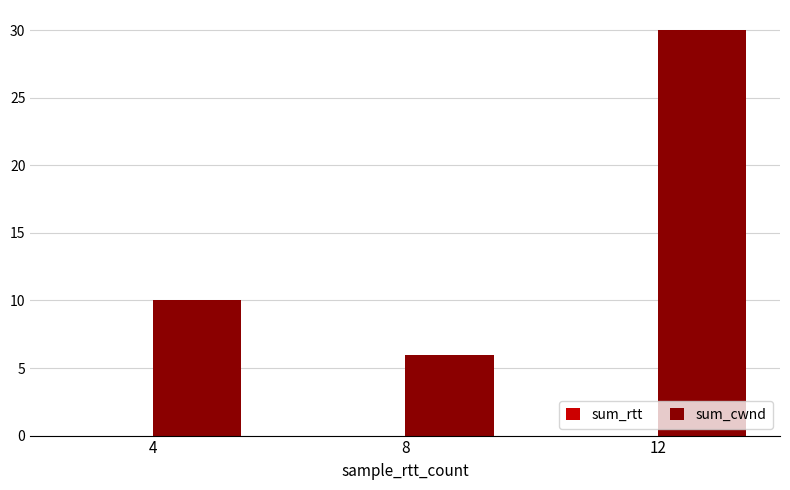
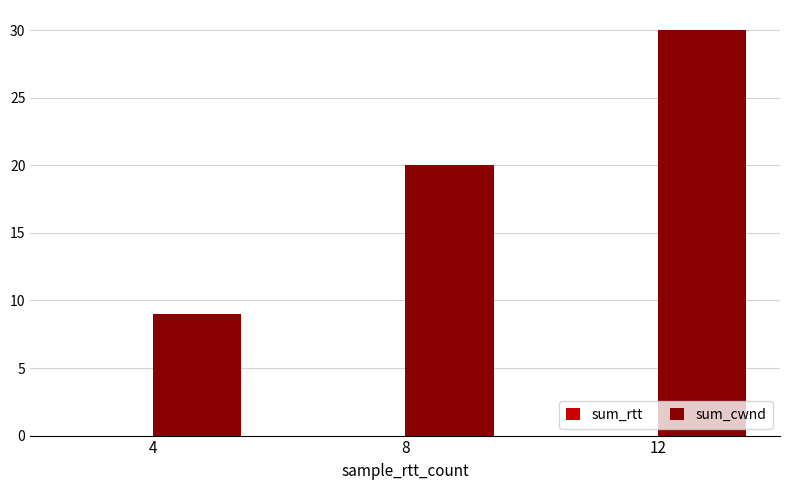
  {
    "sum_cwnd": {
-     "4": 10,
-     "8": 6,
+     "4": 9,
+     "8": 20,
      "12": 30
    }
  }
